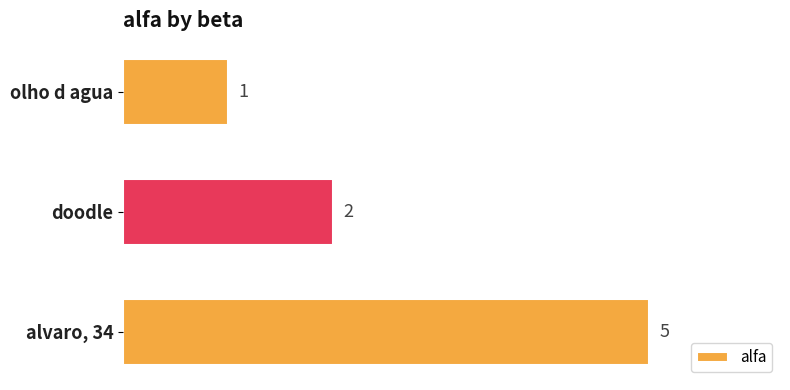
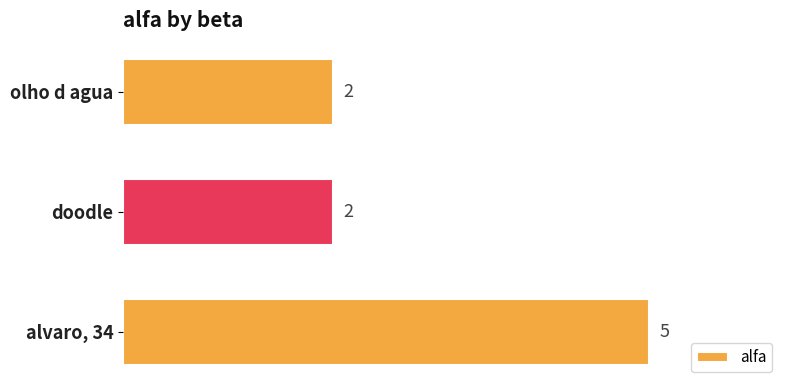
  {
-   "olho d agua": 1,
+   "olho d agua": 2,
    "doodle": 2,
    "alvaro, 34": 5
  }
